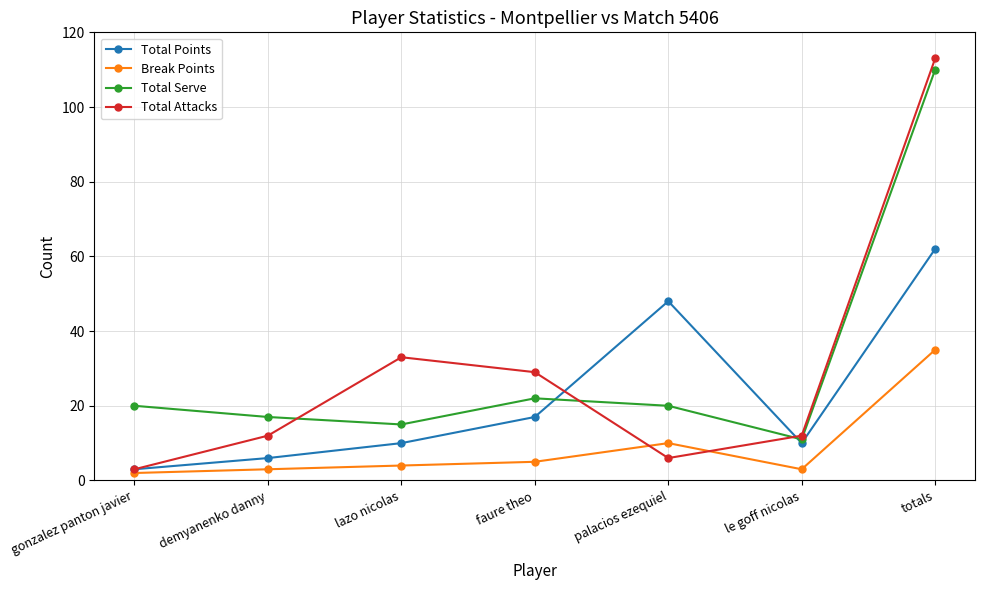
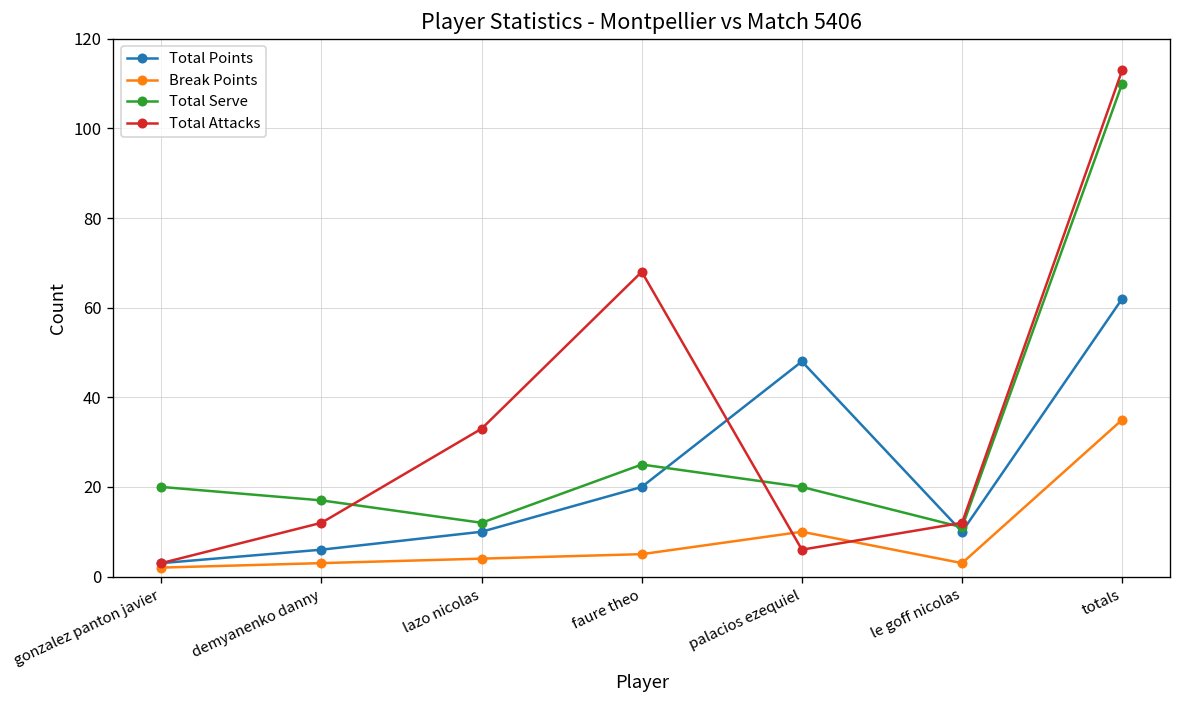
  {
    "Total Points": {
      "demyanenko danny": 6,
      "lazo nicolas": 10,
-     "faure theo": 17,
+     "faure theo": 20,
      "palacios ezequiel": 48,
      "le goff nicolas": 10,
      "totals": 62
    },
    "Break Points": {
      "gonzalez panton javier": 2,
      "demyanenko danny": 3,
      "lazo nicolas": 4,
      "faure theo": 5,
      "palacios ezequiel": 10,
      "le goff nicolas": 3,
      "totals": 35
    },
    "Total Serve": {
      "gonzalez panton javier": 20,
      "demyanenko danny": 17,
-     "lazo nicolas": 15,
-     "faure theo": 22,
+     "lazo nicolas": 12,
+     "faure theo": 25,
      "palacios ezequiel": 20,
      "le goff nicolas": 11,
      "totals": 110
    },
    "Total Attacks": {
      "demyanenko danny": 12,
      "lazo nicolas": 33,
-     "faure theo": 29,
+     "faure theo": 68,
      "palacios ezequiel": 6,
      "le goff nicolas": 12,
      "totals": 113
    }
  }
